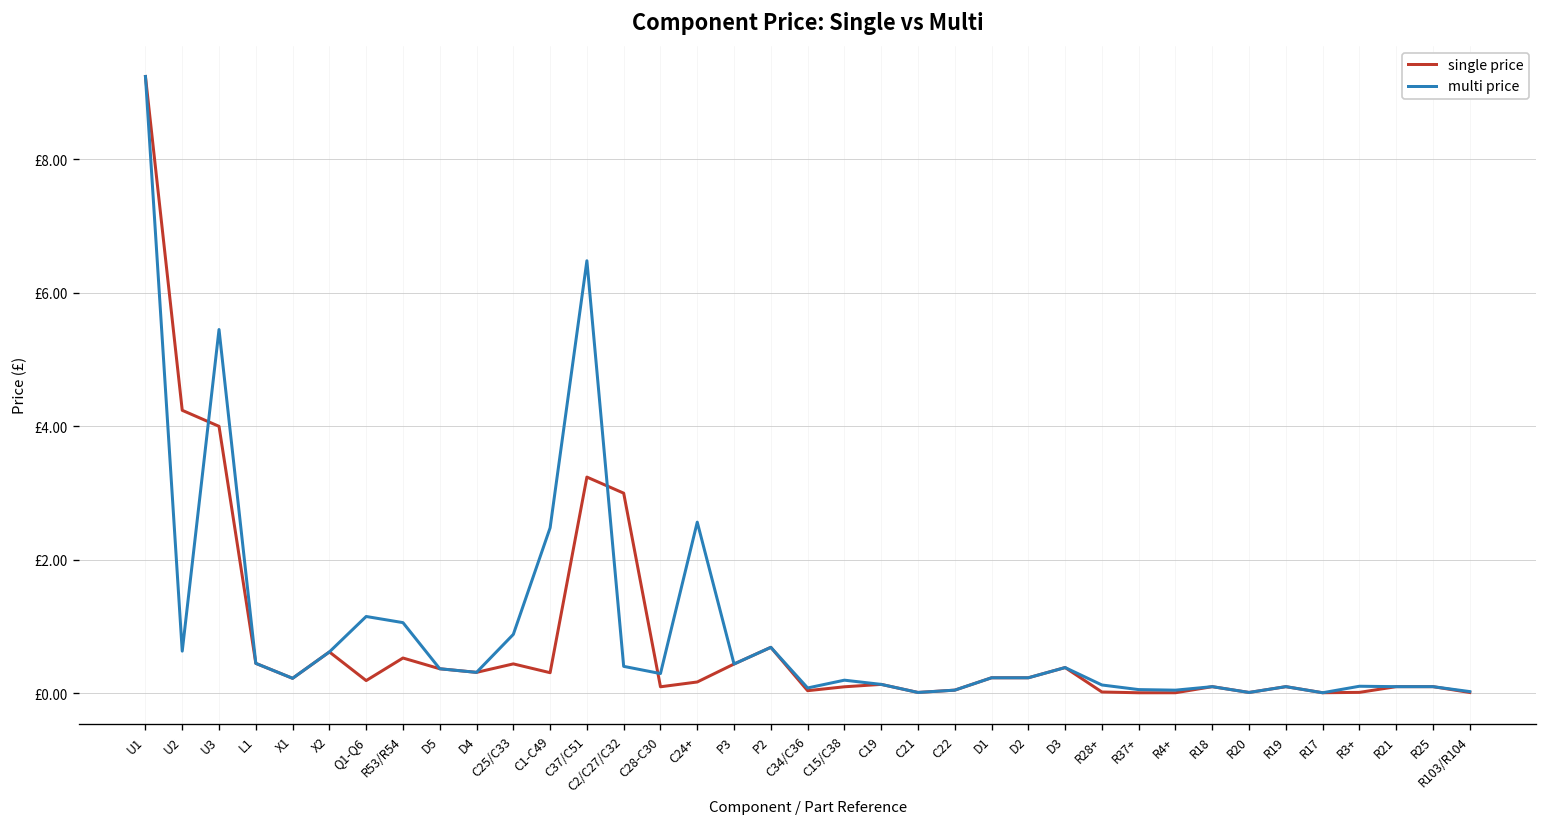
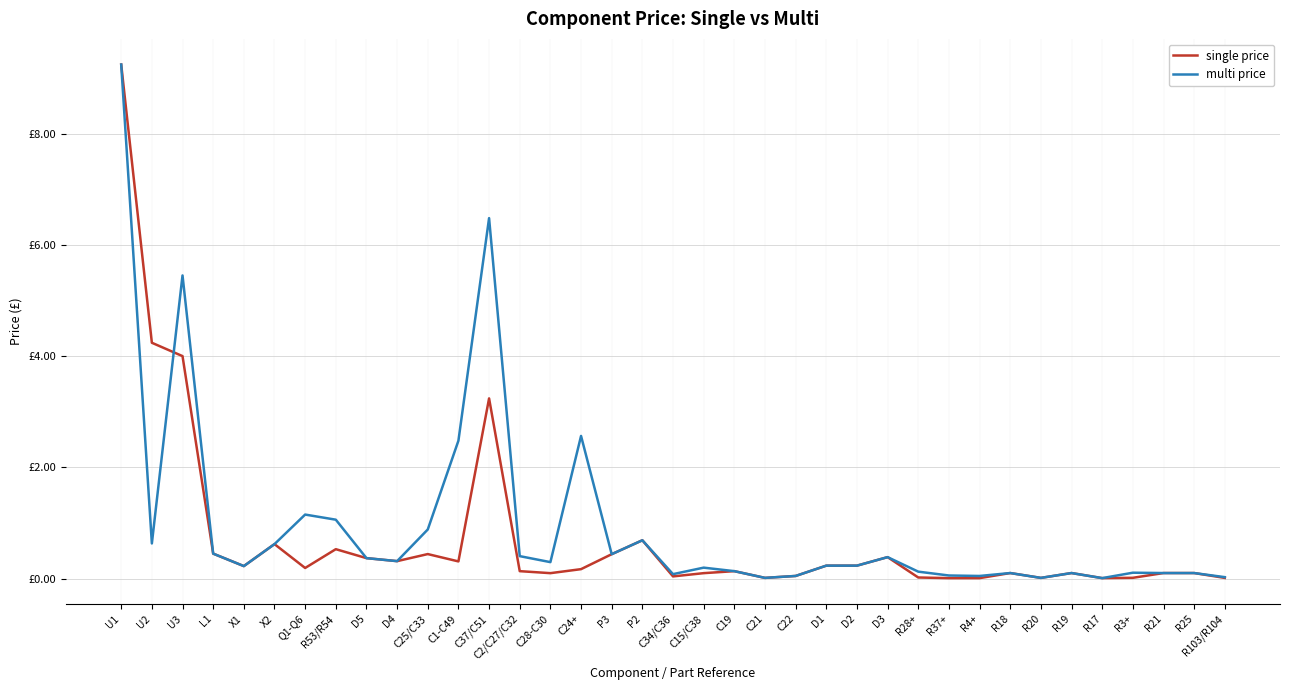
  {
    "single price": {
      "U2": "£4.2",
      "U3": "£4.0",
      "Q1-Q6": "£0.2",
      "R53/R54": "£0.5",
      "C25/C33": "£0.4",
      "C1-C49": "£0.3",
      "C37/C51": "£3.2",
-     "C2/C27/C32": "£3.0",
+     "C2/C27/C32": "£0.1",
      "C28-C30": "£0.1",
      "C24+": "£0.2",
      "C15/C38": "£0.1",
      "R28+": "£0.0",
      "R37+": "£0.0",
      "R3+": "£0.0"
    },
    "multi price": {
      "U2": "£0.6",
      "U3": "£5.5",
      "Q1-Q6": "£1.2",
      "R53/R54": "£1.1",
      "C25/C33": "£0.9",
      "C1-C49": "£2.5",
      "C37/C51": "£6.5",
      "C2/C27/C32": "£0.4",
      "C28-C30": "£0.3",
      "C24+": "£2.6",
      "C15/C38": "£0.2",
      "R28+": "£0.1",
      "R37+": "£0.1",
      "R3+": "£0.1"
    }
  }
